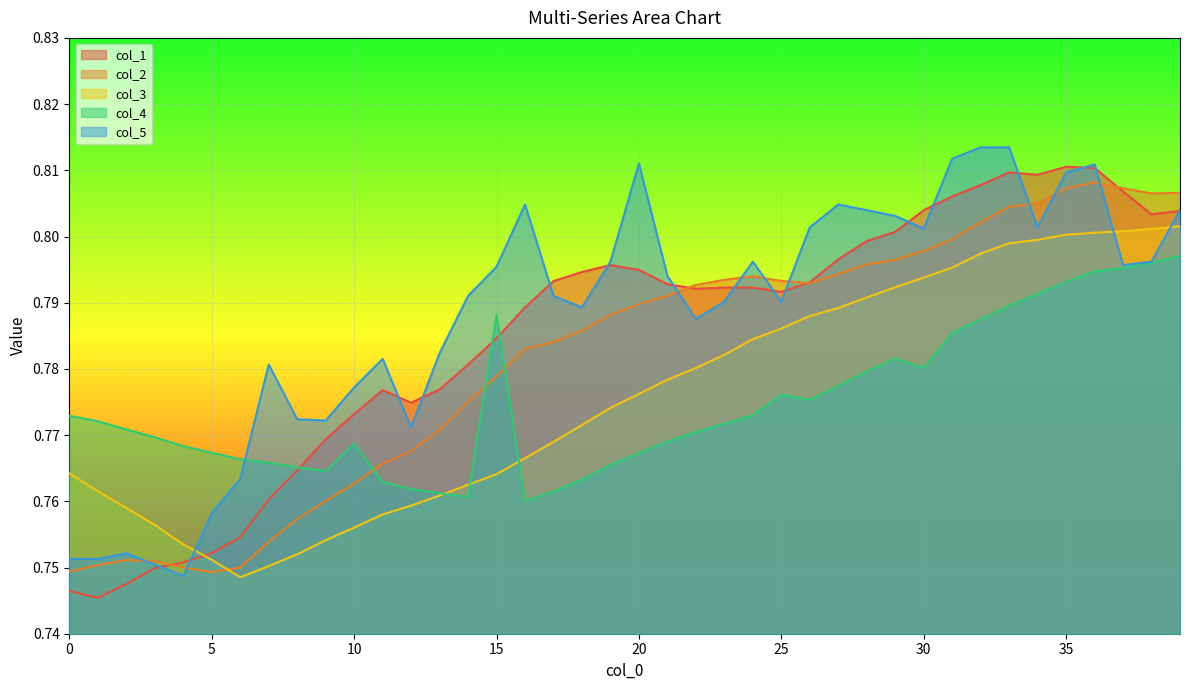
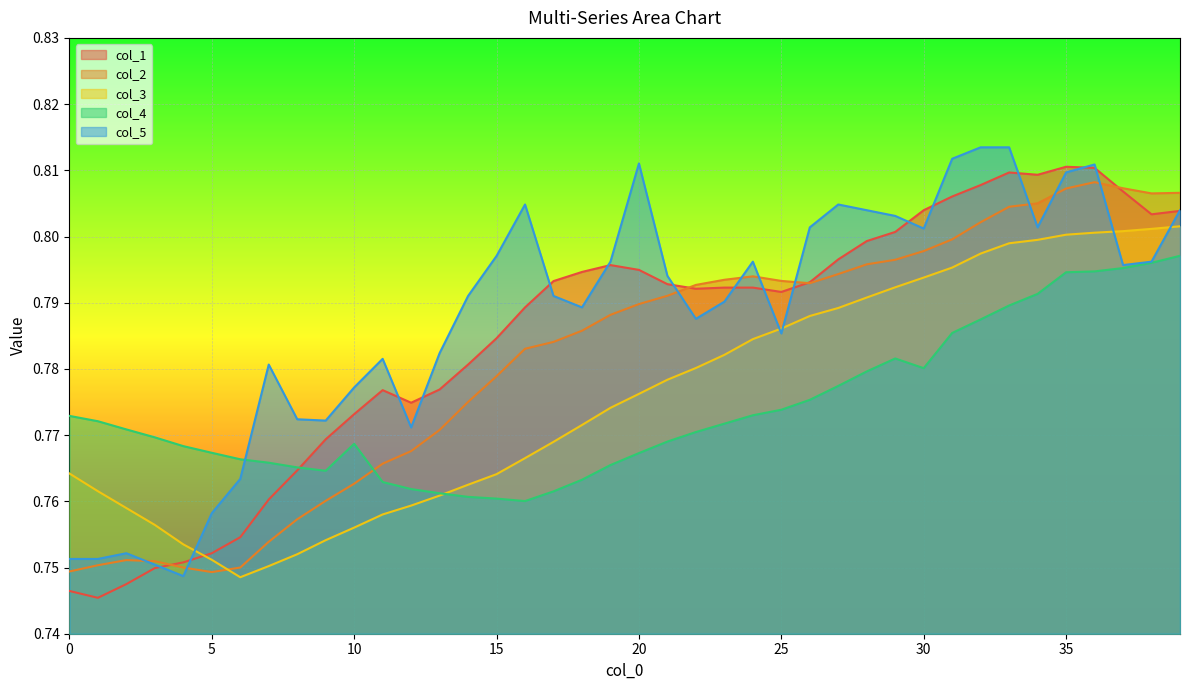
  {
    "col_4": {
      "0": 0.773,
      "5": 0.767,
      "10": 0.769,
-     "15": 0.788,
+     "15": 0.760,
      "20": 0.767,
-     "25": 0.776,
+     "25": 0.774,
      "30": 0.780,
-     "35": 0.793
+     "35": 0.795
    },
    "col_5": {
      "0": 0.751,
      "5": 0.758,
      "10": 0.777,
-     "15": 0.795,
+     "15": 0.797,
      "20": 0.811,
-     "25": 0.790,
+     "25": 0.785,
      "30": 0.801,
      "35": 0.810
    }
  }
